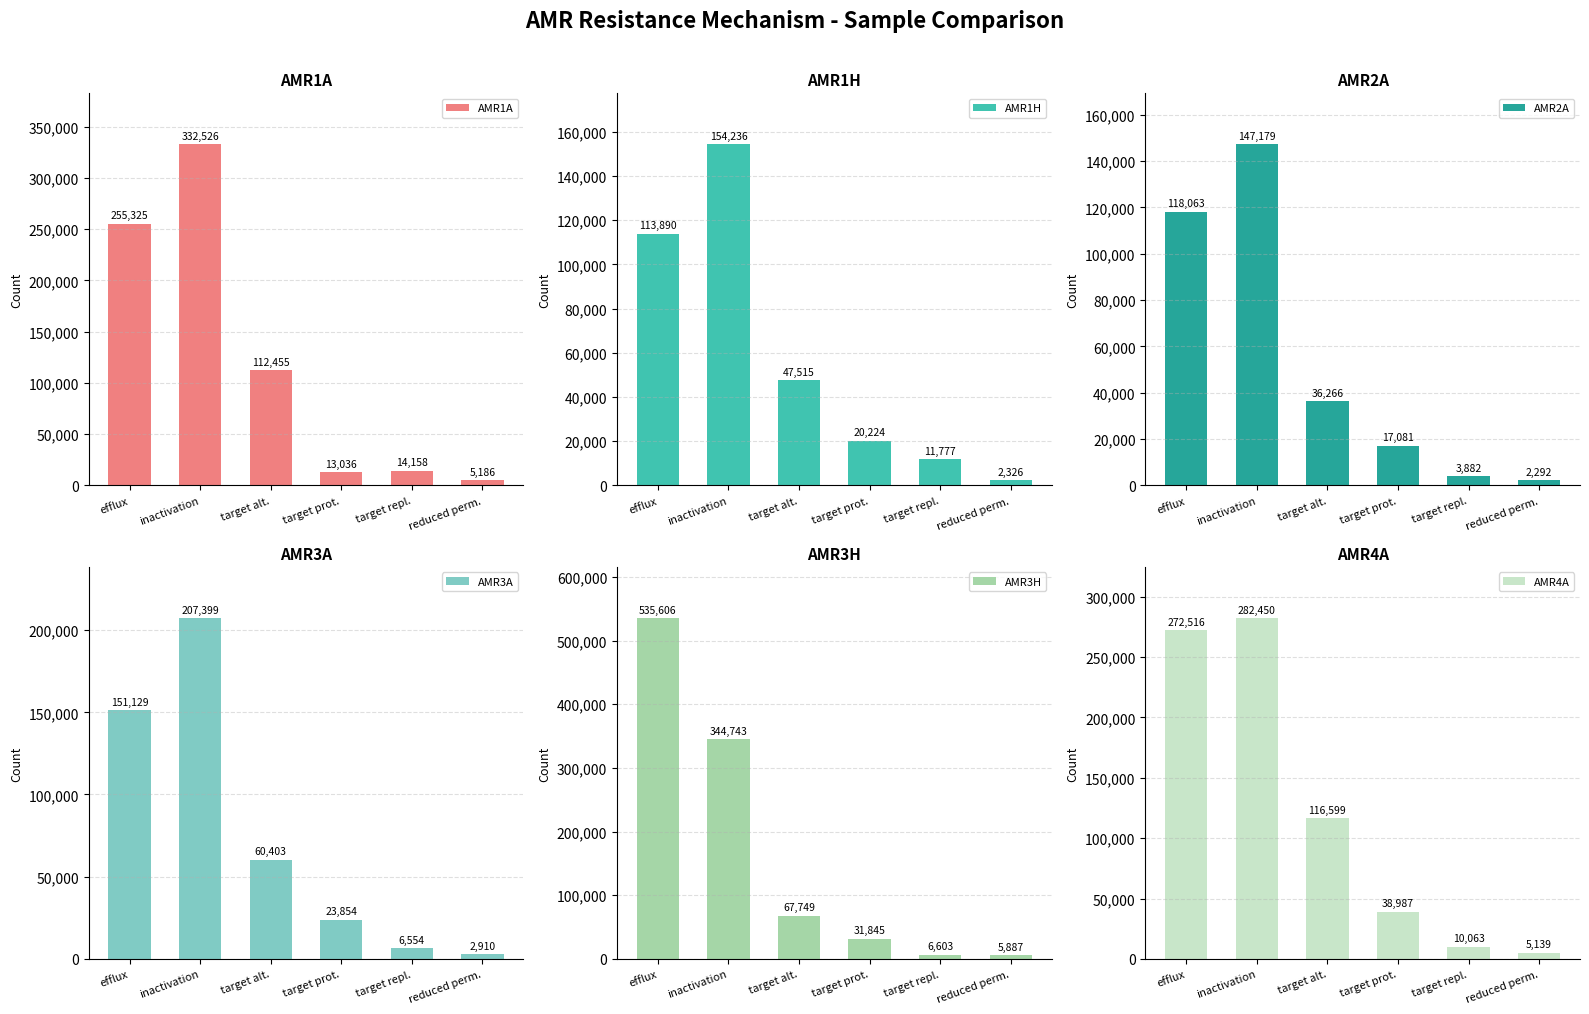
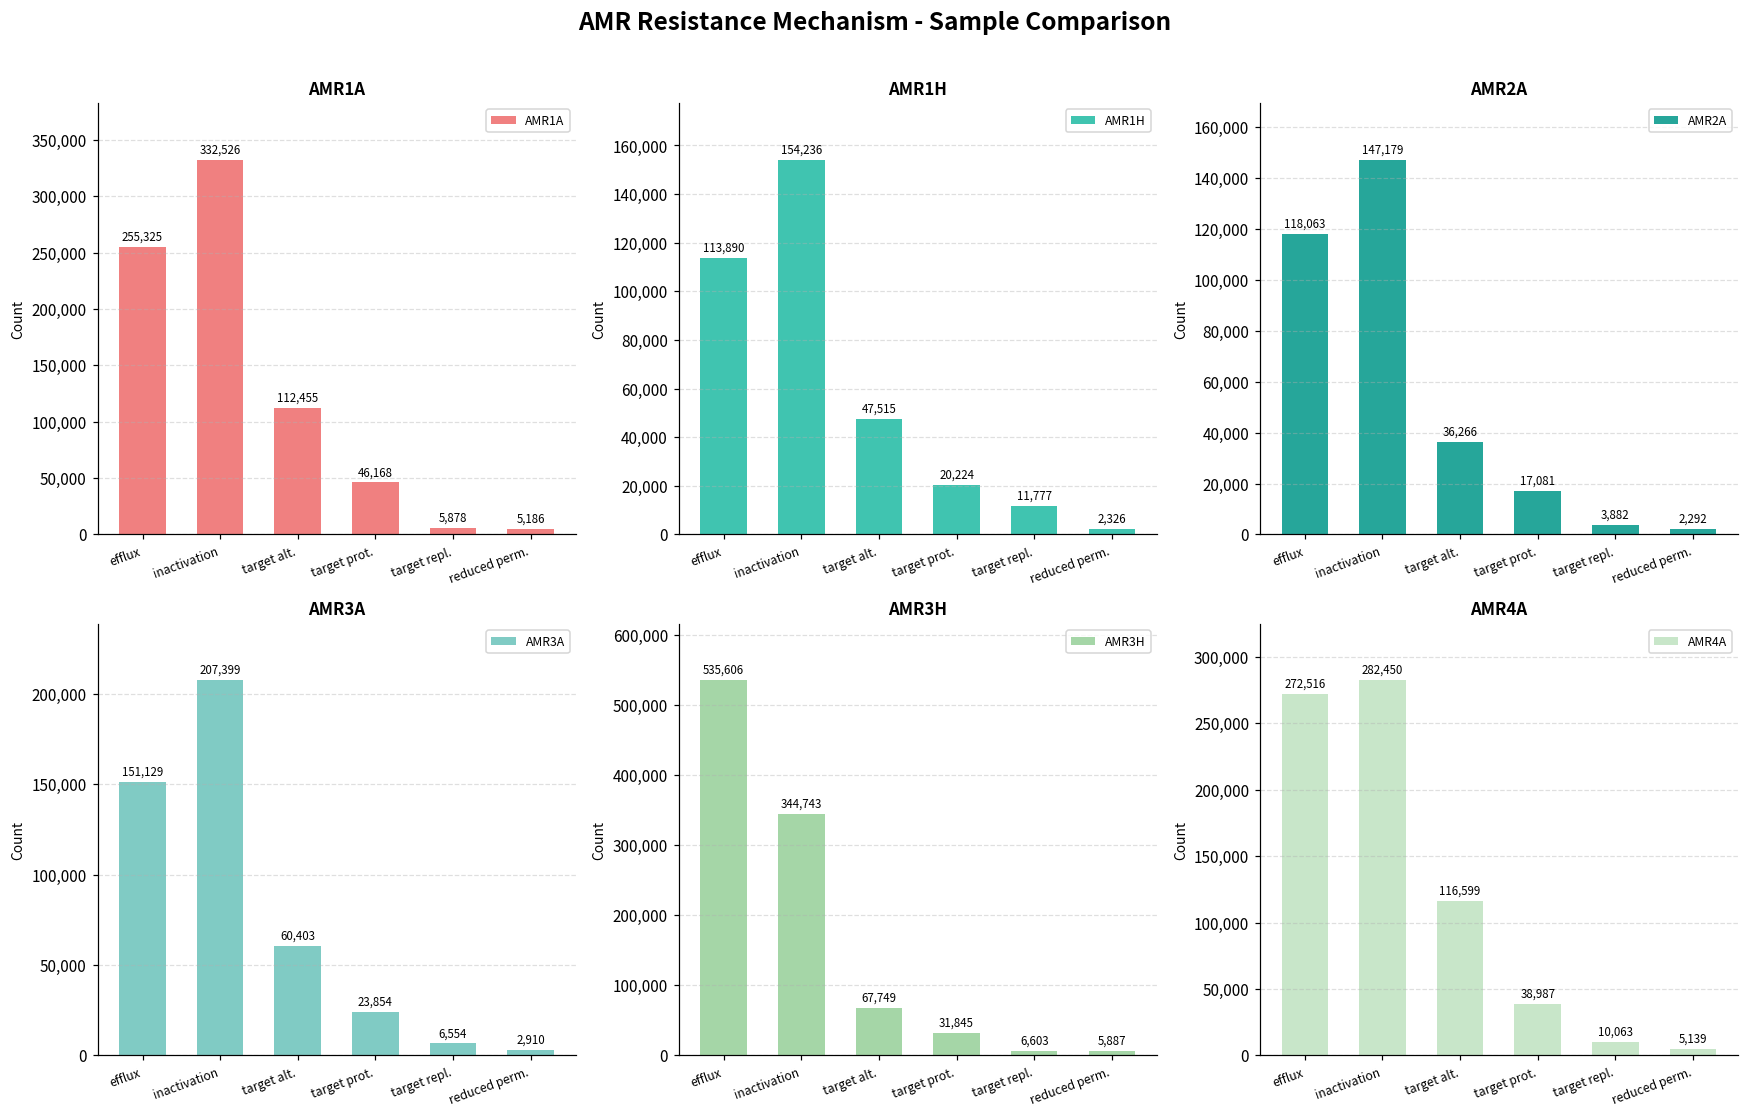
  {
    "AMR1A": {
      "efflux": "255,325",
      "inactivation": "332,526",
      "target alt.": "112,455",
-     "target prot.": "13,036",
-     "target repl.": "14,158",
+     "target prot.": "46,168",
+     "target repl.": "5,878",
      "reduced perm.": "5,186"
    },
    "AMR1H": {
      "efflux": "113,890",
      "inactivation": "154,236",
      "target alt.": "47,515",
      "target prot.": "20,224",
      "target repl.": "11,777",
      "reduced perm.": "2,326"
    },
    "AMR2A": {
      "efflux": "118,063",
      "inactivation": "147,179",
      "target alt.": "36,266",
      "target prot.": "17,081",
      "target repl.": "3,882",
      "reduced perm.": "2,292"
    },
    "AMR3A": {
      "efflux": "151,129",
      "inactivation": "207,399",
      "target alt.": "60,403",
      "target prot.": "23,854",
      "target repl.": "6,554",
      "reduced perm.": "2,910"
    },
    "AMR3H": {
      "efflux": "535,606",
      "inactivation": "344,743",
      "target alt.": "67,749",
      "target prot.": "31,845",
      "target repl.": "6,603",
      "reduced perm.": "5,887"
    },
    "AMR4A": {
      "efflux": "272,516",
      "inactivation": "282,450",
      "target alt.": "116,599",
      "target prot.": "38,987",
      "target repl.": "10,063",
      "reduced perm.": "5,139"
    }
  }
